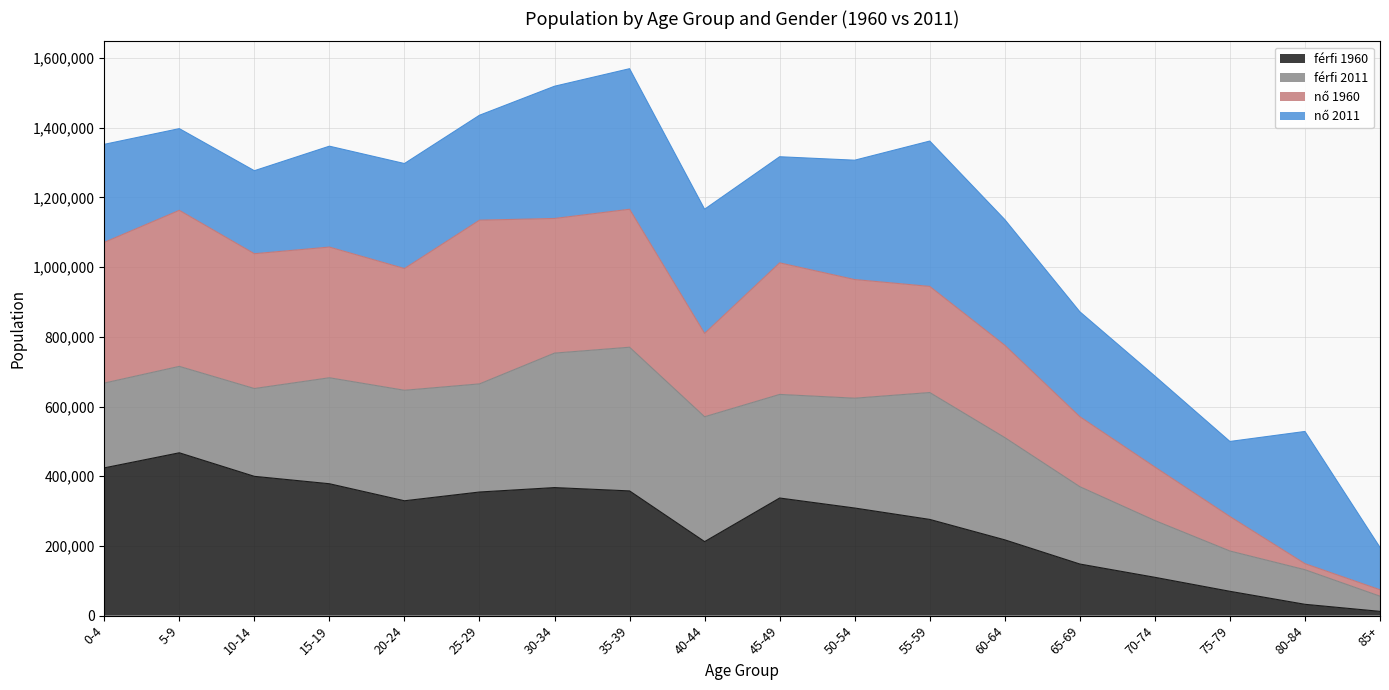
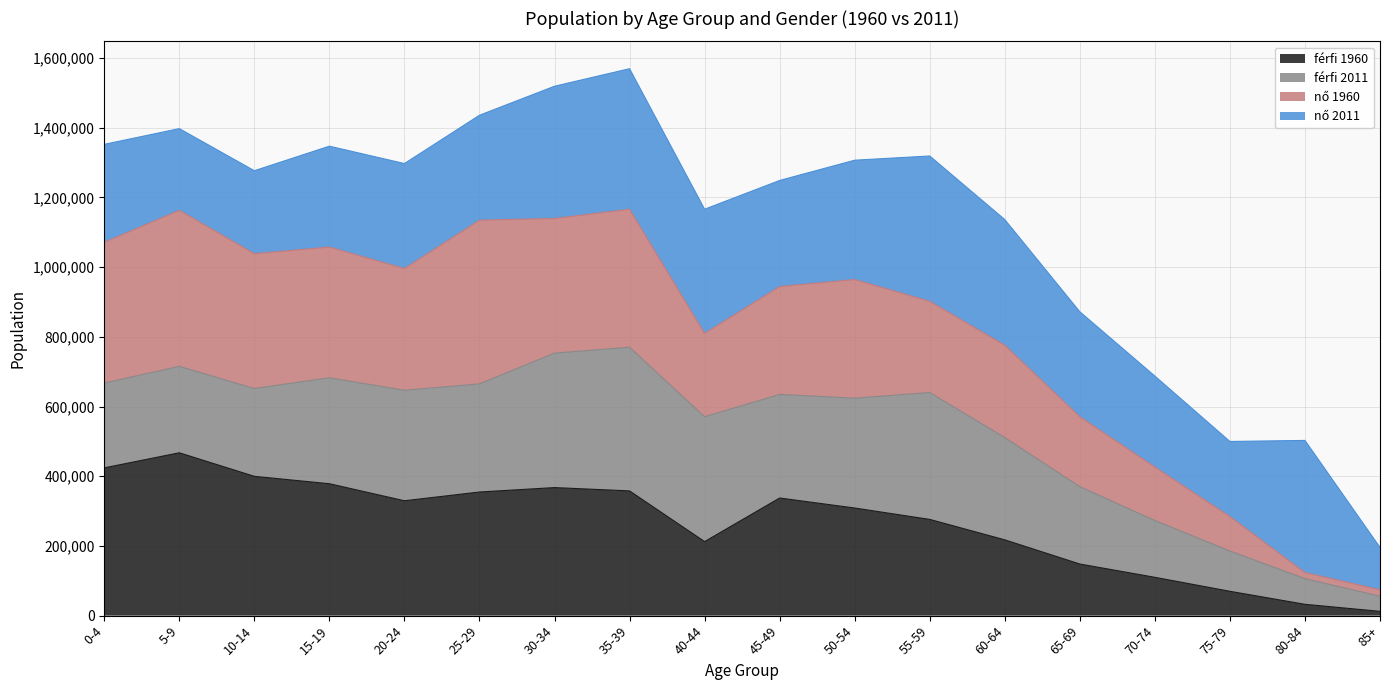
  {
    "férfi 1960": {
      "0-4": "420,000",
      "5-9": "470,000",
      "10-14": "400,000",
      "15-19": "380,000",
      "20-24": "330,000",
      "25-29": "350,000",
      "30-34": "370,000",
      "35-39": "360,000",
      "40-44": "210,000",
      "45-49": "340,000",
      "50-54": "310,000",
      "55-59": "280,000",
      "60-64": "220,000",
      "65-69": "150,000",
      "70-74": "110,000",
      "75-79": "70,000",
      "80-84": "30,000",
      "85+": "10,000"
    },
    "férfi 2011": {
      "0-4": "240,000",
      "5-9": "250,000",
      "10-14": "250,000",
      "15-19": "300,000",
      "20-24": "320,000",
      "25-29": "310,000",
      "30-34": "390,000",
      "35-39": "410,000",
      "40-44": "360,000",
      "45-49": "300,000",
      "50-54": "320,000",
      "55-59": "360,000",
      "60-64": "290,000",
      "65-69": "220,000",
      "70-74": "160,000",
      "75-79": "120,000",
-     "80-84": "100,000",
+     "80-84": "70,000",
      "85+": "40,000"
    },
    "nő 1960": {
      "0-4": "400,000",
      "5-9": "450,000",
      "10-14": "390,000",
      "15-19": "380,000",
      "20-24": "350,000",
      "25-29": "470,000",
      "30-34": "390,000",
      "35-39": "400,000",
      "40-44": "240,000",
-     "45-49": "380,000",
+     "45-49": "310,000",
      "50-54": "340,000",
-     "55-59": "300,000",
+     "55-59": "260,000",
      "60-64": "260,000",
      "65-69": "200,000",
      "70-74": "150,000",
      "75-79": "100,000",
      "80-84": "20,000",
      "85+": "20,000"
    },
    "nő 2011": {
      "0-4": "280,000",
      "5-9": "230,000",
      "10-14": "240,000",
      "15-19": "290,000",
      "20-24": "300,000",
      "25-29": "300,000",
      "30-34": "380,000",
      "35-39": "400,000",
      "40-44": "360,000",
      "45-49": "300,000",
      "50-54": "340,000",
      "55-59": "420,000",
      "60-64": "360,000",
      "65-69": "300,000",
      "70-74": "260,000",
      "75-79": "220,000",
      "80-84": "380,000",
      "85+": "120,000"
    }
  }
